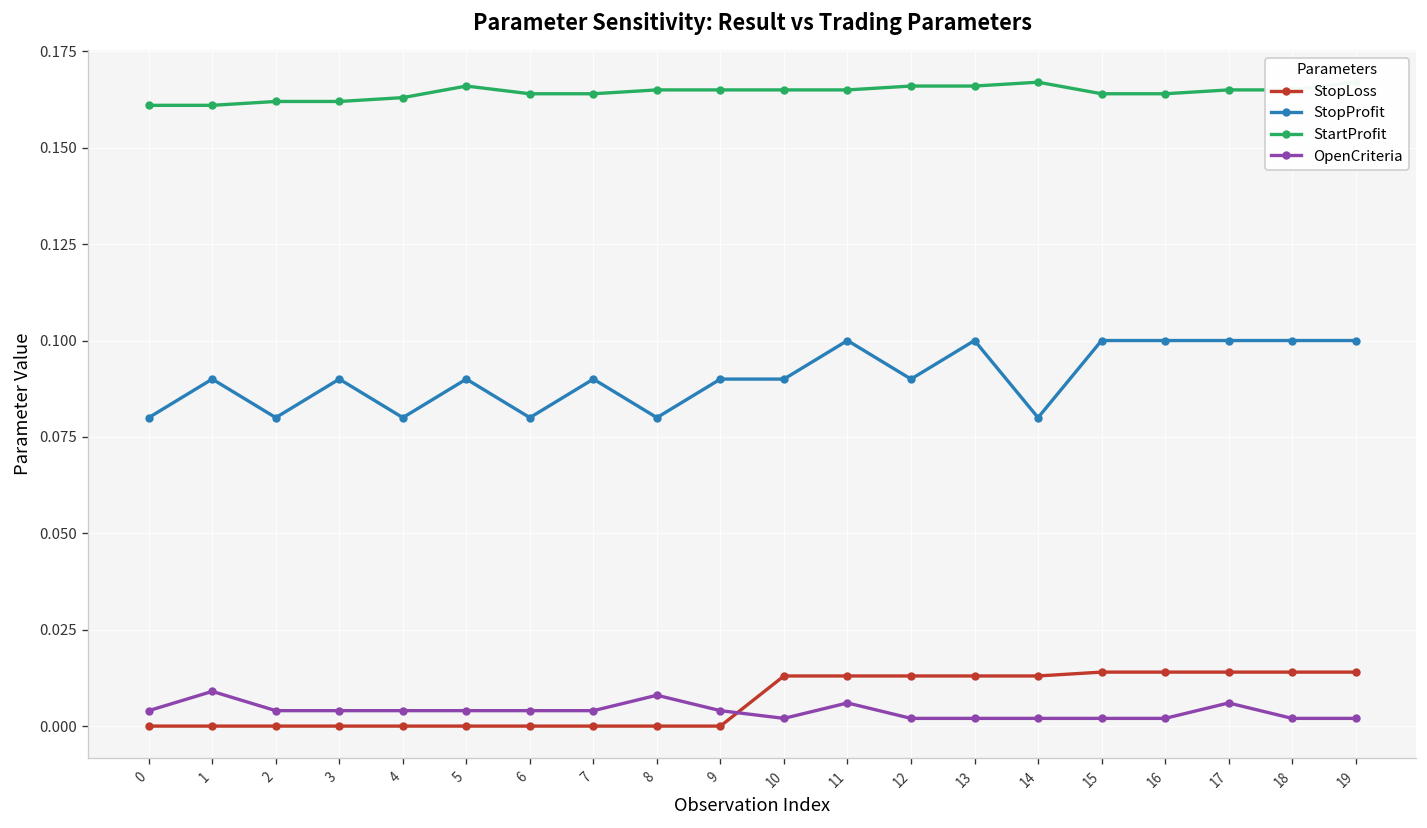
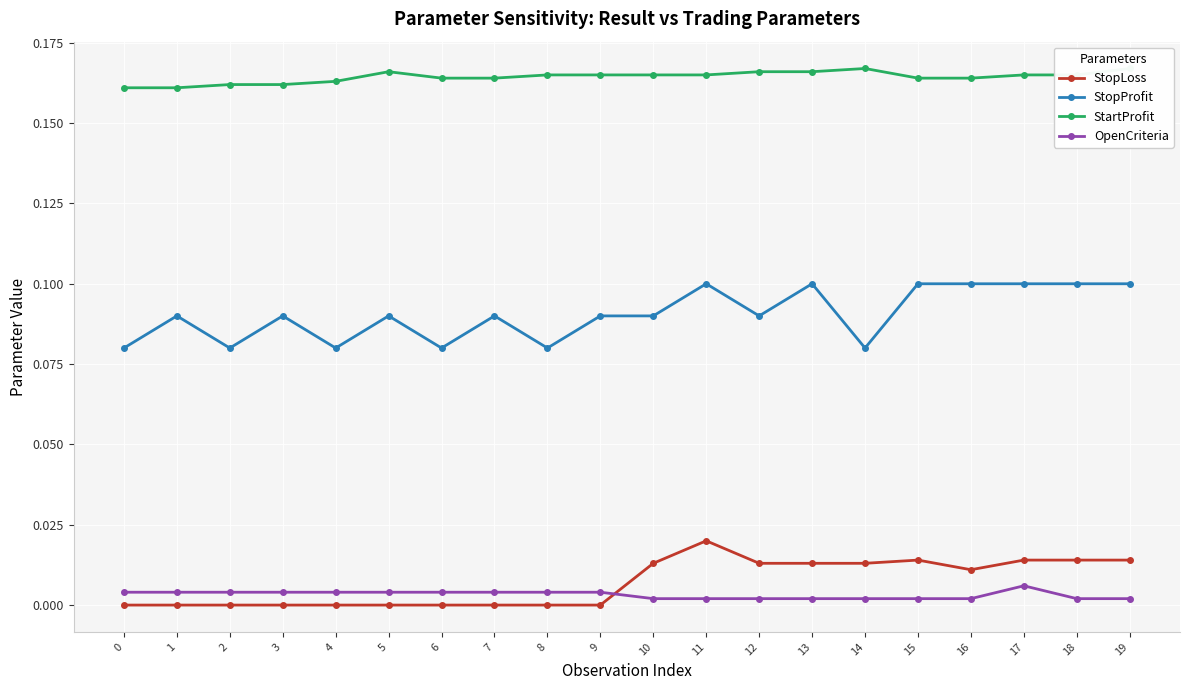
  {
    "StopLoss": {
      "0": 0.000,
      "1": 0.000,
      "2": 0.000,
      "3": 0.000,
      "4": 0.000,
      "5": 0.000,
      "6": 0.000,
      "7": 0.000,
      "8": 0.000,
      "9": 0.000,
      "10": 0.013,
-     "11": 0.013,
+     "11": 0.020,
      "12": 0.013,
      "13": 0.013,
      "14": 0.013,
      "15": 0.014,
-     "16": 0.014,
+     "16": 0.011,
      "17": 0.014,
      "18": 0.014,
      "19": 0.014
    },
    "StopProfit": {
      "0": 0.080,
      "1": 0.090,
      "2": 0.080,
      "3": 0.090,
      "4": 0.080,
      "5": 0.090,
      "6": 0.080,
      "7": 0.090,
      "8": 0.080,
      "9": 0.090,
      "10": 0.090,
      "11": 0.100,
      "12": 0.090,
      "13": 0.100,
      "14": 0.080,
      "15": 0.100,
      "16": 0.100,
      "17": 0.100,
      "18": 0.100,
      "19": 0.100
    },
    "StartProfit": {
      "0": 0.161,
      "1": 0.161,
      "2": 0.162,
      "3": 0.162,
      "4": 0.163,
      "5": 0.166,
      "6": 0.164,
      "7": 0.164,
      "8": 0.165,
      "9": 0.165,
      "10": 0.165,
      "11": 0.165,
      "12": 0.166,
      "13": 0.166,
      "14": 0.167,
      "15": 0.164,
      "16": 0.164,
      "17": 0.165
    },
    "OpenCriteria": {
      "0": 0.004,
-     "1": 0.009,
+     "1": 0.004,
      "2": 0.004,
      "3": 0.004,
      "4": 0.004,
      "5": 0.004,
      "6": 0.004,
      "7": 0.004,
-     "8": 0.008,
+     "8": 0.004,
      "9": 0.004,
      "10": 0.002,
-     "11": 0.006,
+     "11": 0.002,
      "12": 0.002,
      "13": 0.002,
      "14": 0.002,
      "15": 0.002,
      "16": 0.002,
      "17": 0.006,
      "18": 0.002,
      "19": 0.002
    }
  }
